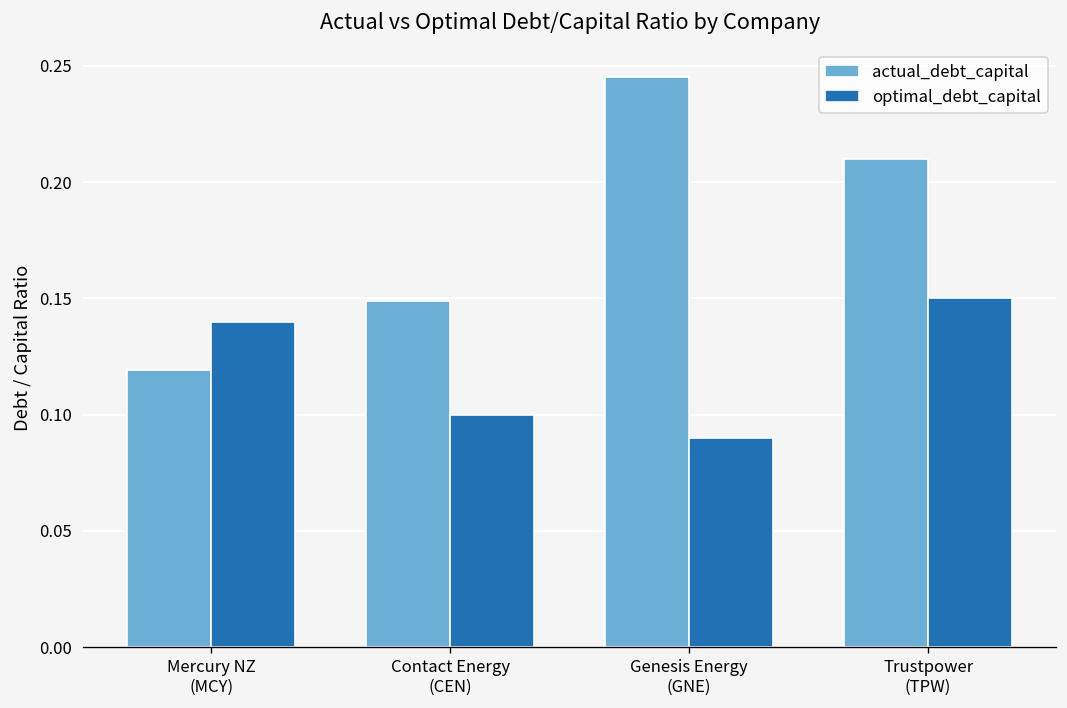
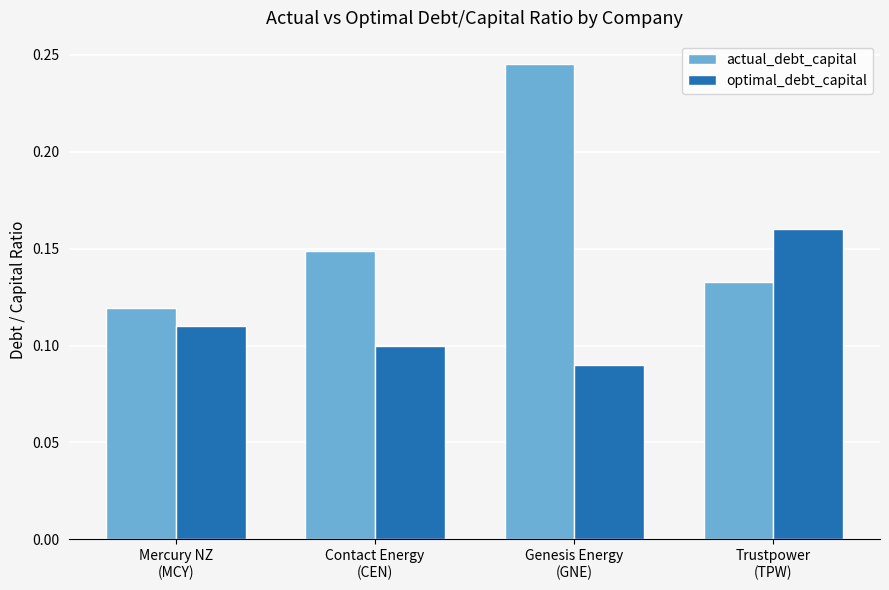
  {
    "actual_debt_capital": {
      "Mercury NZ (MCY)": 0.119,
      "Contact Energy (CEN)": 0.149,
      "Genesis Energy (GNE)": 0.245,
-     "Trustpower (TPW)": 0.210
+     "Trustpower (TPW)": 0.133
    },
    "optimal_debt_capital": {
-     "Mercury NZ (MCY)": 0.14,
+     "Mercury NZ (MCY)": 0.11,
      "Contact Energy (CEN)": 0.10,
      "Genesis Energy (GNE)": 0.09,
-     "Trustpower (TPW)": 0.15
+     "Trustpower (TPW)": 0.16
    }
  }
